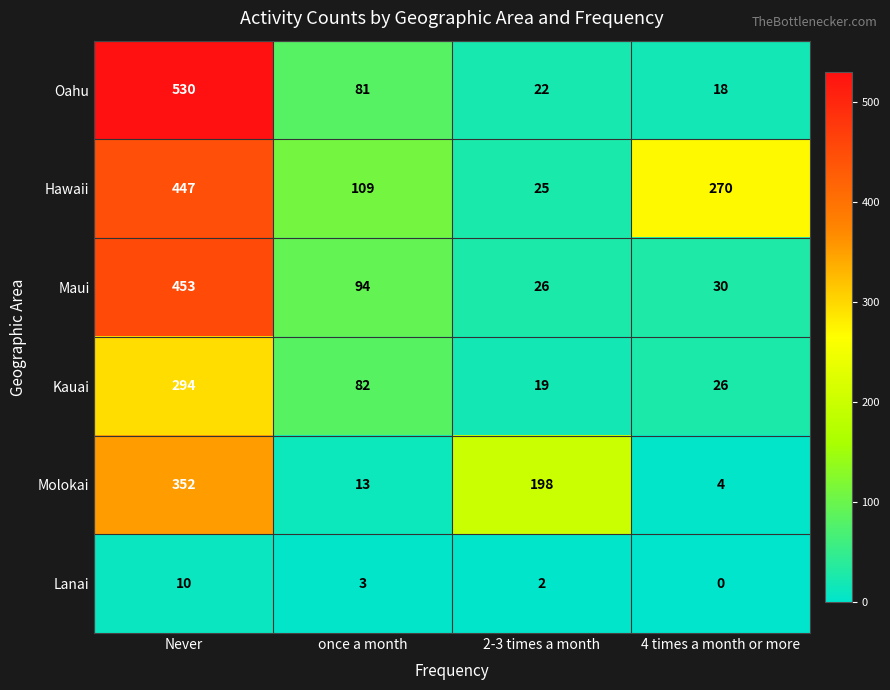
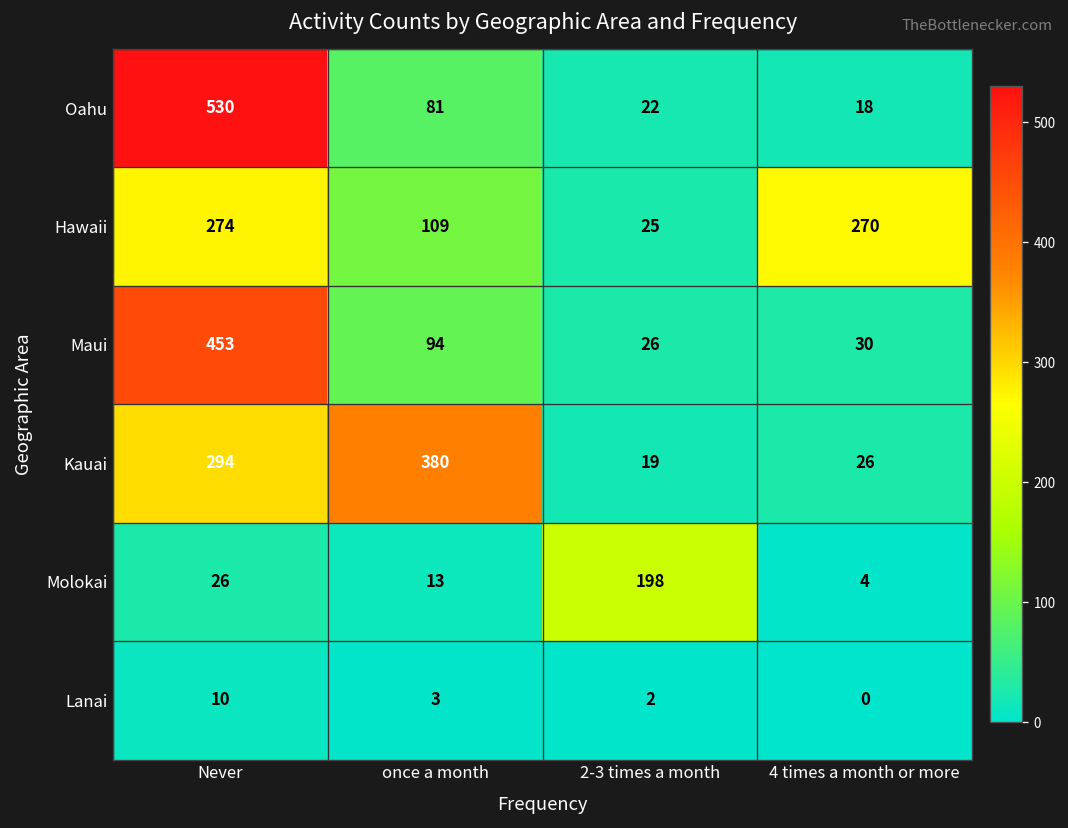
  {
    "Oahu": {
      "Never": 530,
      "once a month": 81,
      "2-3 times a month": 22,
      "4 times a month or more": 18
    },
    "Hawaii": {
-     "Never": 447,
+     "Never": 274,
      "once a month": 109,
      "2-3 times a month": 25,
      "4 times a month or more": 270
    },
    "Maui": {
      "Never": 453,
      "once a month": 94,
      "2-3 times a month": 26,
      "4 times a month or more": 30
    },
    "Kauai": {
      "Never": 294,
-     "once a month": 82,
+     "once a month": 380,
      "2-3 times a month": 19,
      "4 times a month or more": 26
    },
    "Molokai": {
-     "Never": 352,
+     "Never": 26,
      "once a month": 13,
      "2-3 times a month": 198,
      "4 times a month or more": 4
    },
    "Lanai": {
      "Never": 10,
      "once a month": 3,
      "2-3 times a month": 2,
      "4 times a month or more": 0
    }
  }
